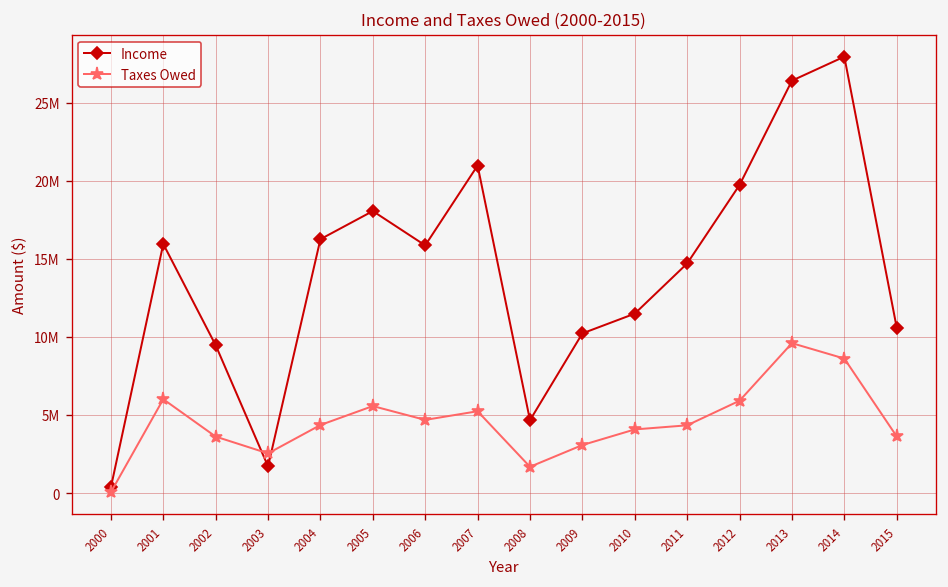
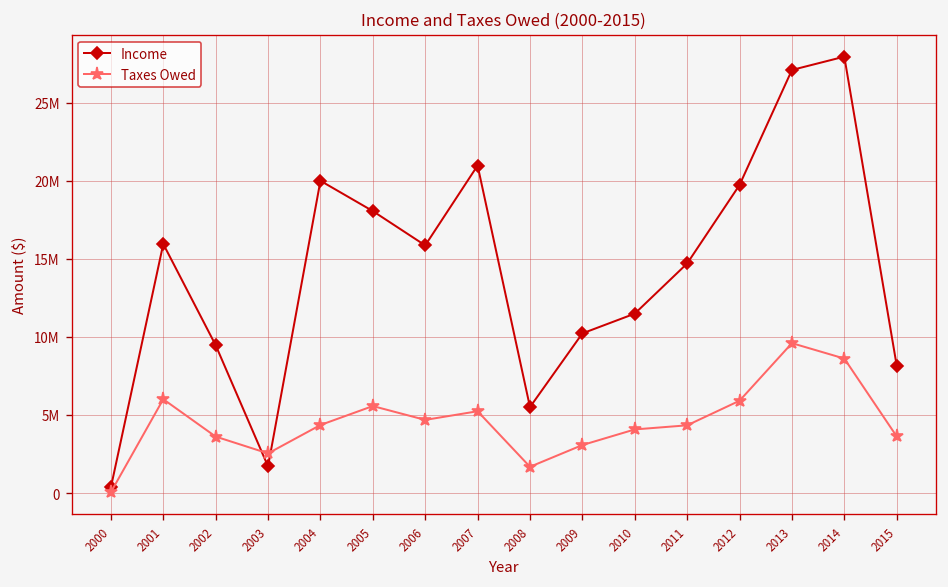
  {
    "Income": {
      "2000": 400000,
      "2001": 15900000,
      "2002": 9500000,
      "2003": 1700000,
-     "2004": 16300000,
+     "2004": 20000000,
      "2005": 18100000,
      "2006": 15900000,
      "2007": 21000000,
-     "2008": 4700000,
+     "2008": 5500000,
      "2009": 10200000,
      "2010": 11500000,
      "2011": 14700000,
      "2012": 19700000,
-     "2013": 26400000,
+     "2013": 27100000,
      "2014": 27900000,
-     "2015": 10600000
+     "2015": 8200000
    },
    "Taxes Owed": {
      "2000": 0,
      "2001": 6000000,
      "2002": 3600000,
      "2003": 2500000,
      "2004": 4400000,
      "2005": 5600000,
      "2006": 4700000,
      "2007": 5200000,
      "2008": 1700000,
      "2009": 3100000,
      "2010": 4100000,
      "2011": 4300000,
      "2012": 5900000,
      "2013": 9600000,
      "2014": 8600000,
      "2015": 3600000
    }
  }
